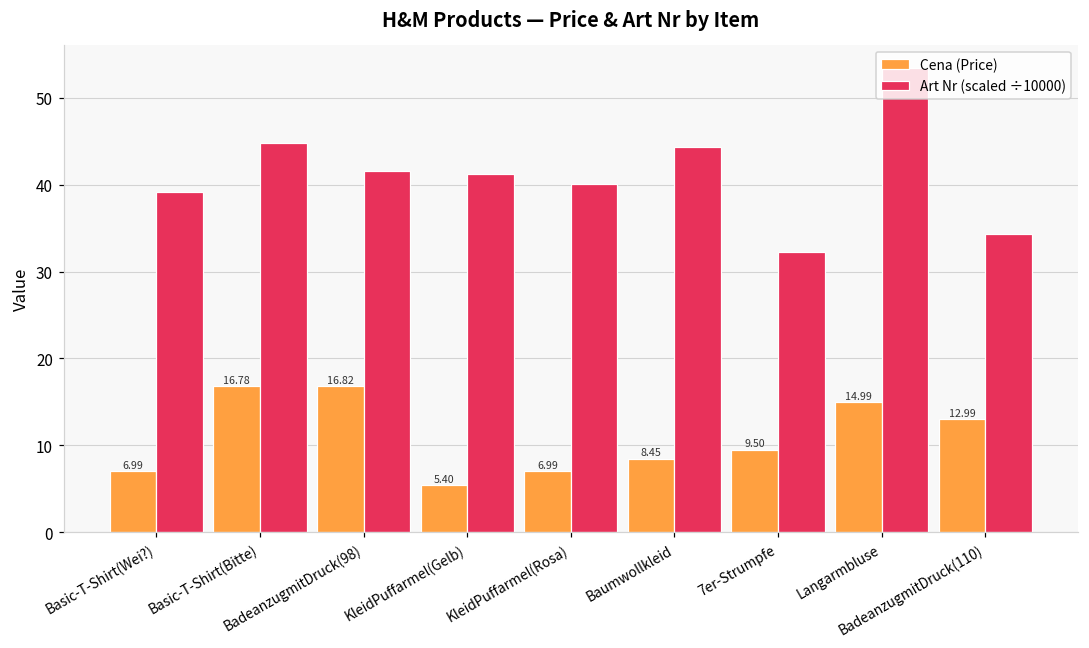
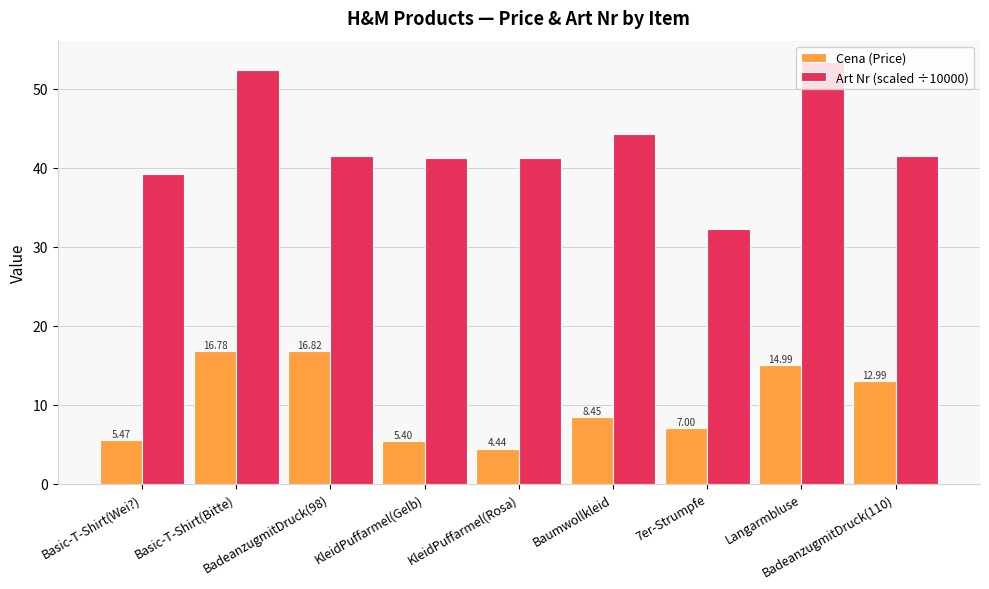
  {
    "Cena (Price)": {
-     "Basic-T-Shirt(Wei?)": 6.99,
+     "Basic-T-Shirt(Wei?)": 5.47,
      "Basic-T-Shirt(Bitte)": 16.78,
      "BadeanzugmitDruck(98)": 16.82,
      "KleidPuffarmel(Gelb)": 5.40,
-     "KleidPuffarmel(Rosa)": 6.99,
+     "KleidPuffarmel(Rosa)": 4.44,
      "Baumwollkleid": 8.45,
-     "7er-Strumpfe": 9.50,
+     "7er-Strumpfe": 7.00,
      "Langarmbluse": 14.99,
      "BadeanzugmitDruck(110)": 12.99
    },
    "Art Nr (scaled ÷10000)": {
      "Basic-T-Shirt(Wei?)": 39,
-     "Basic-T-Shirt(Bitte)": 45,
+     "Basic-T-Shirt(Bitte)": 52,
      "BadeanzugmitDruck(98)": 42,
      "KleidPuffarmel(Gelb)": 41,
-     "KleidPuffarmel(Rosa)": 40,
+     "KleidPuffarmel(Rosa)": 41,
      "Baumwollkleid": 44,
      "7er-Strumpfe": 32,
-     "BadeanzugmitDruck(110)": 34
+     "BadeanzugmitDruck(110)": 42
    }
  }
